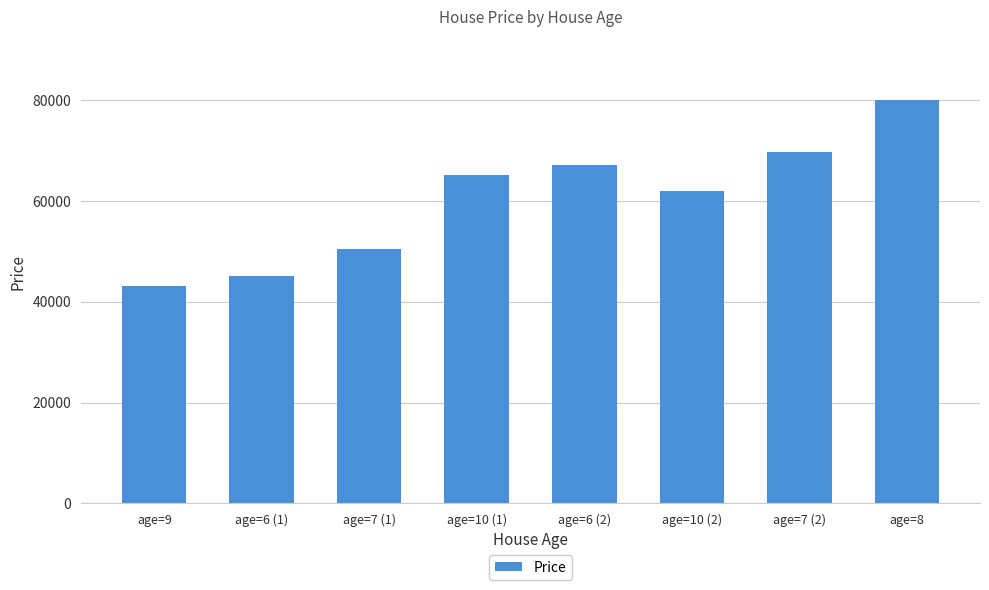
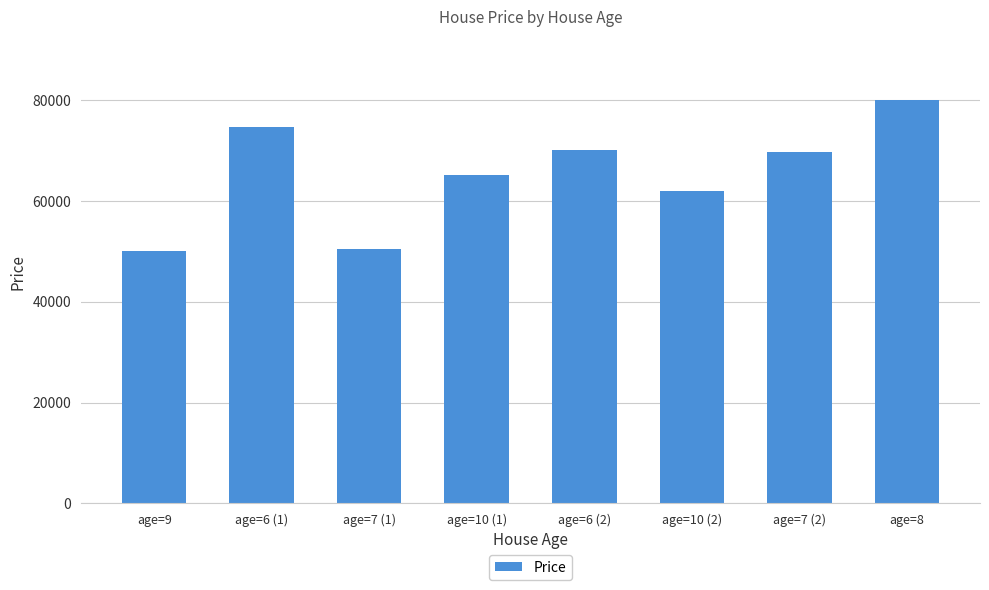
  {
-   "age=9": 43000,
-   "age=6 (1)": 45000,
+   "age=9": 50000,
+   "age=6 (1)": 75000,
    "age=7 (1)": 50000,
    "age=10 (1)": 65000,
-   "age=6 (2)": 67000,
+   "age=6 (2)": 70000,
    "age=10 (2)": 62000,
    "age=7 (2)": 70000,
    "age=8": 80000
  }
